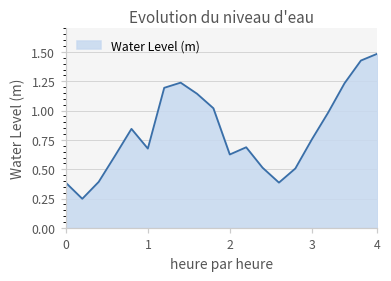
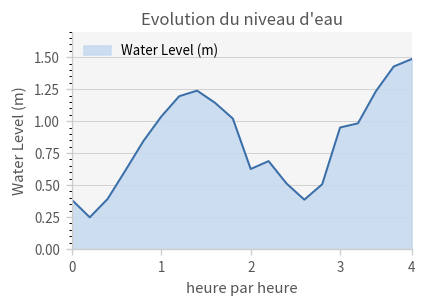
  {
    "0": 0.38,
-   "1": 0.68,
+   "1": 1.04,
    "2": 0.63,
-   "3": 0.75,
+   "3": 0.95,
    "4": 1.48
  }
